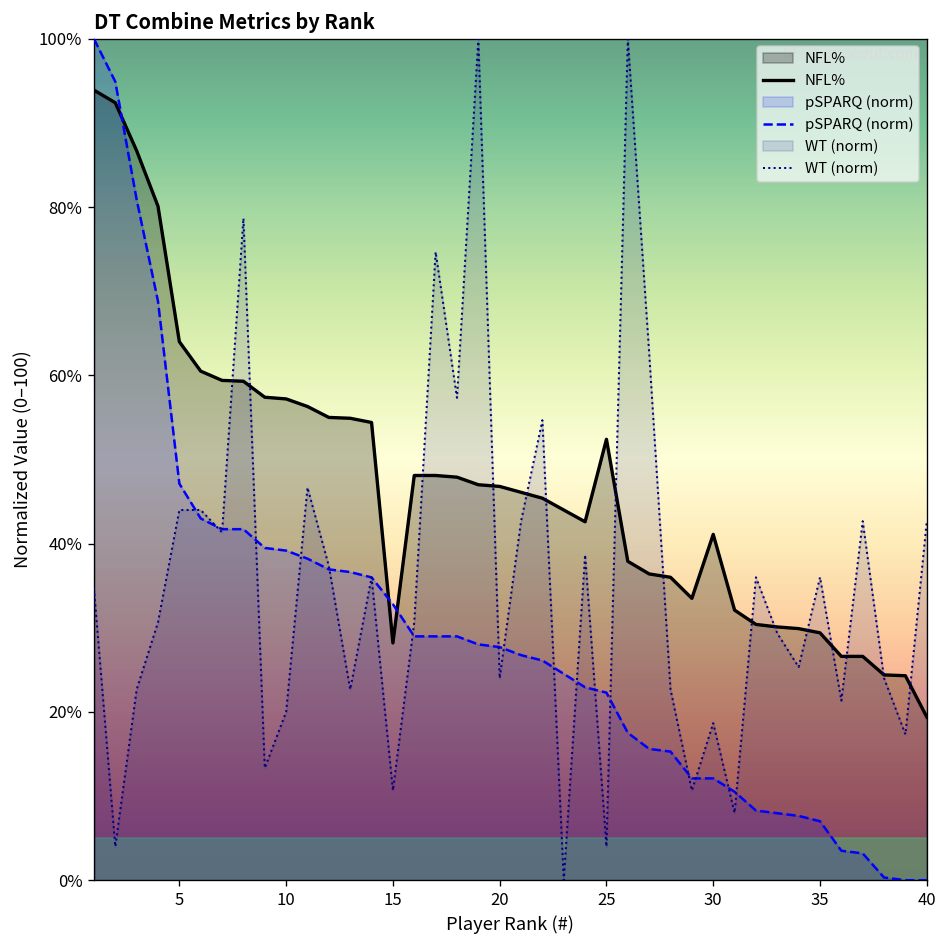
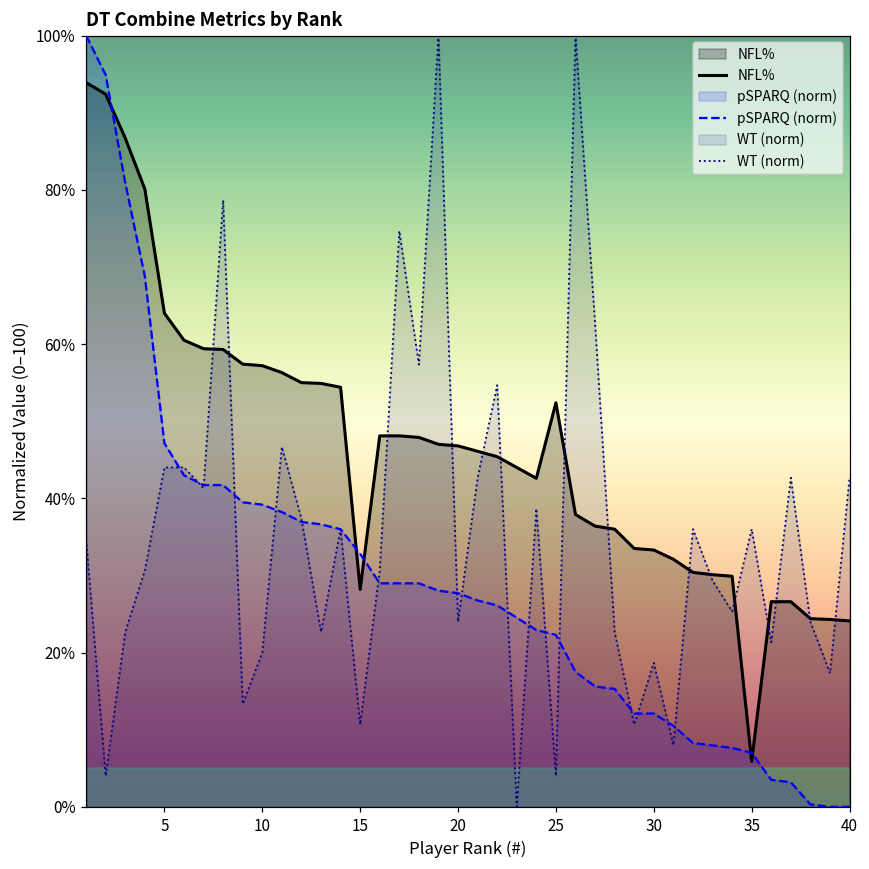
  {
    "NFL%": {
      "5": "64%",
      "10": "57%",
      "15": "28%",
      "20": "47%",
      "25": "52%",
-     "30": "41%",
-     "35": "29%",
-     "40": "19%"
+     "30": "33%",
+     "35": "6%",
+     "40": "24%"
    }
  }
